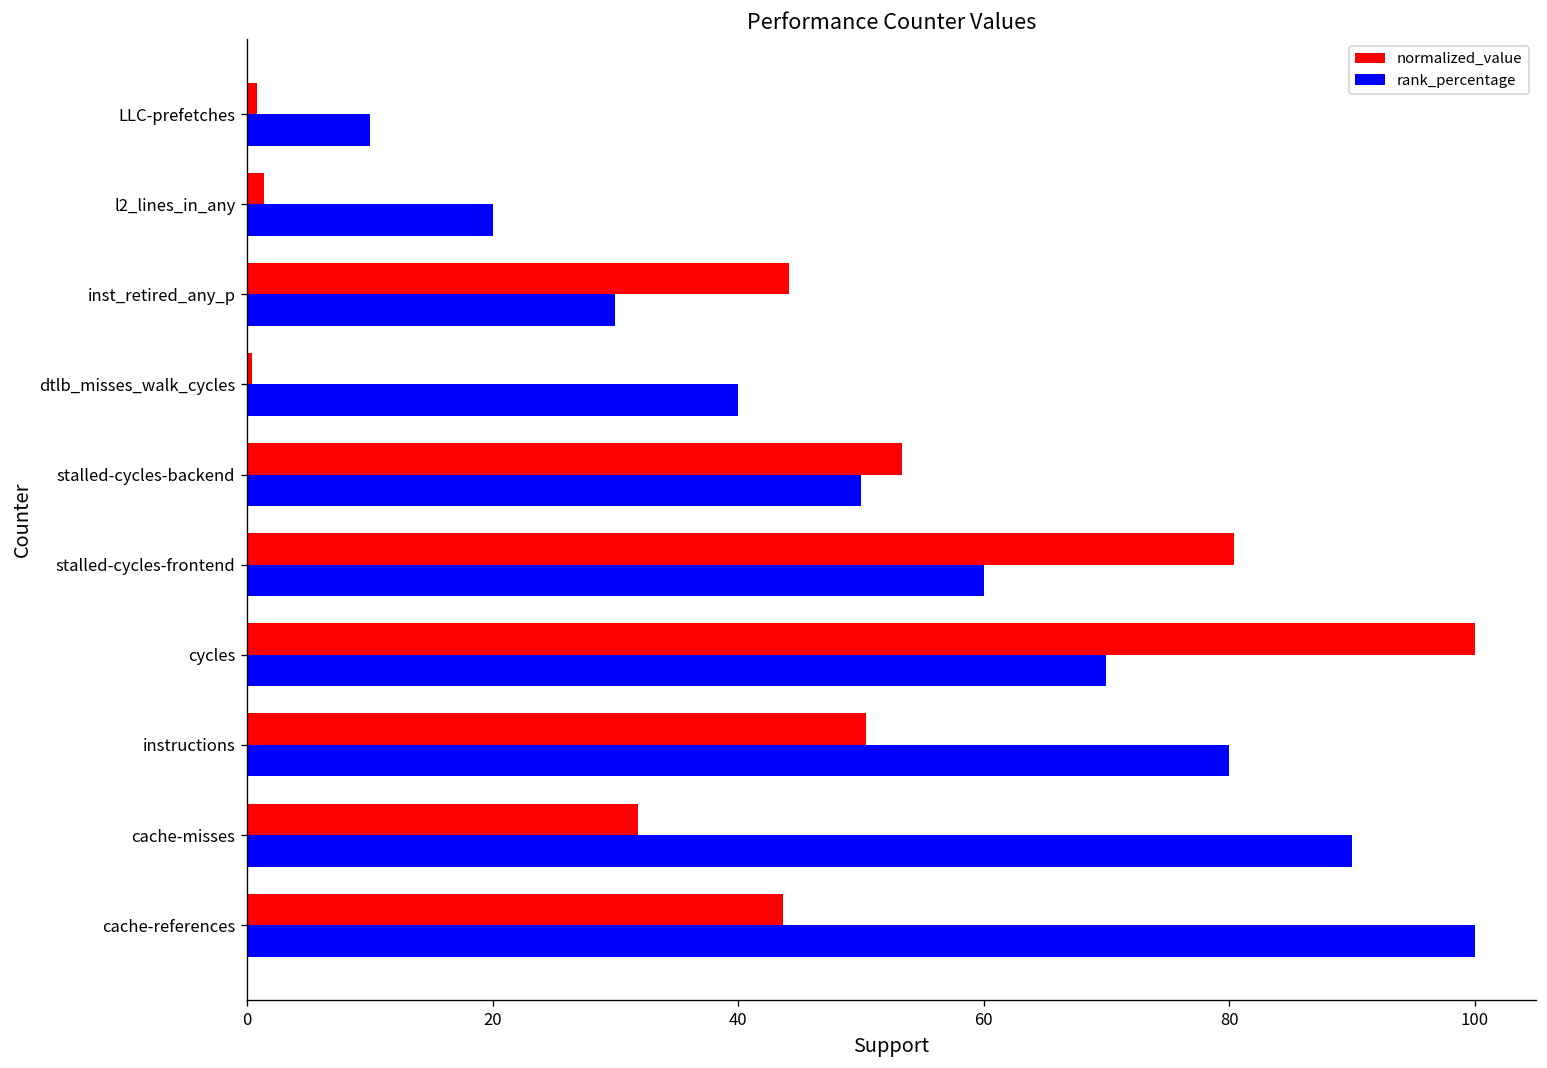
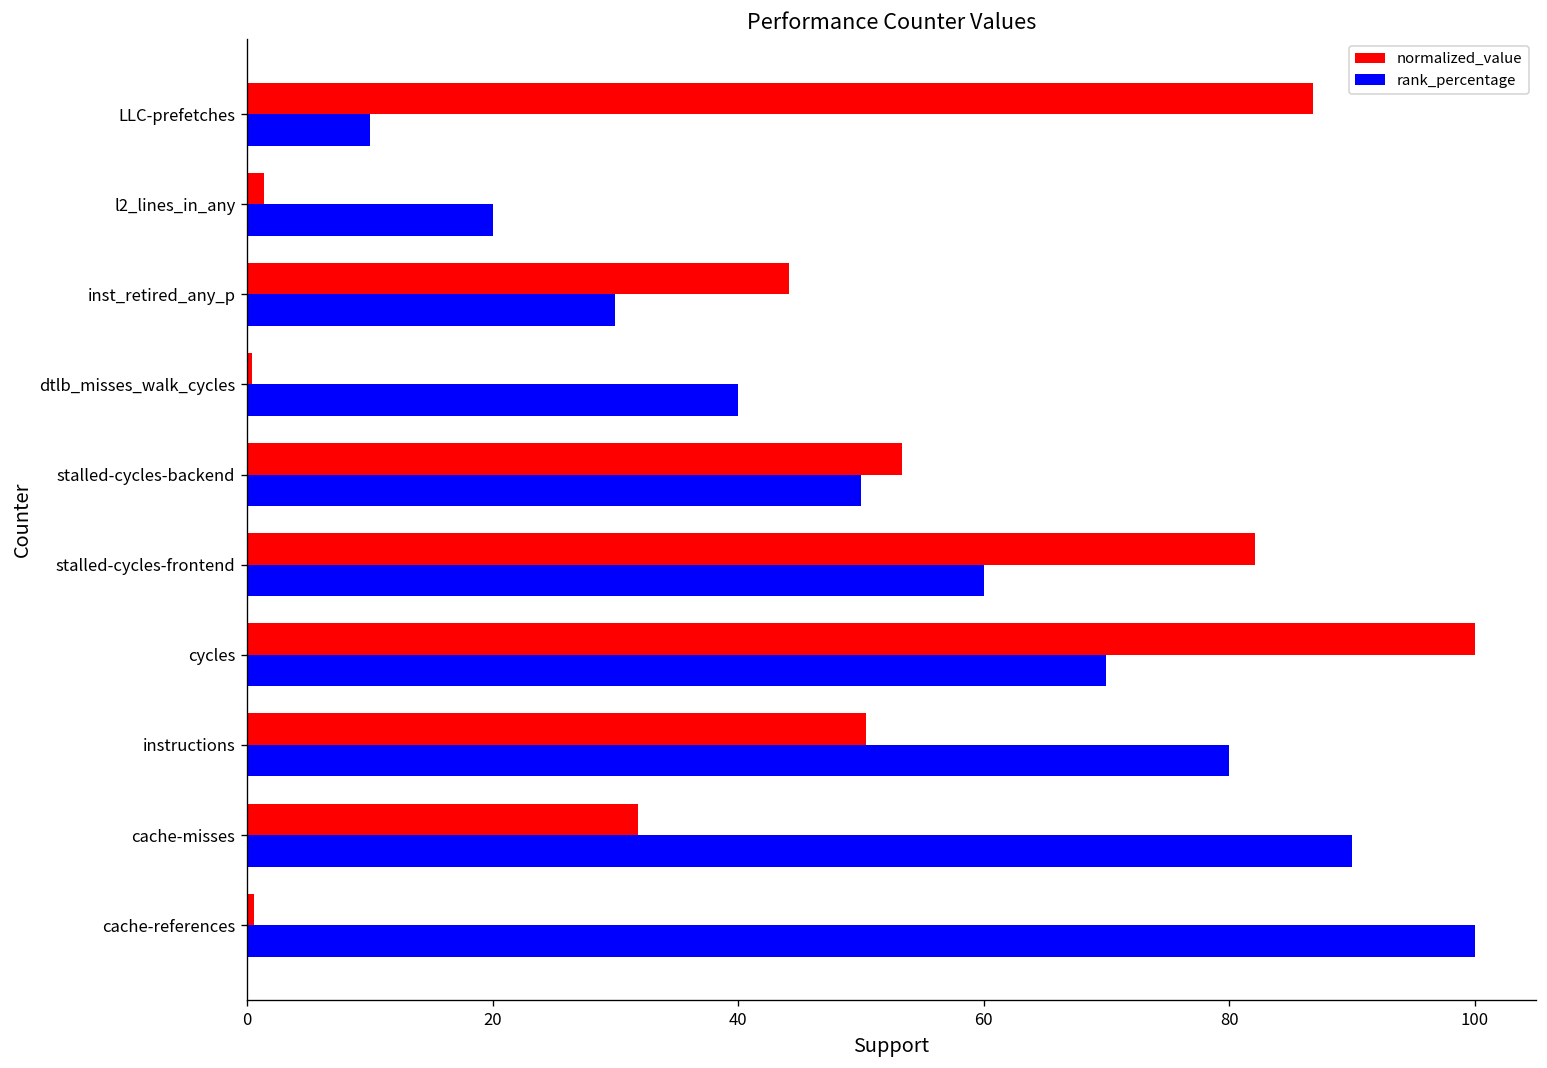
  {
    "normalized_value": {
-     "LLC-prefetches": 0.8,
+     "LLC-prefetches": 86.8,
      "l2_lines_in_any": 1.3,
      "inst_retired_any_p": 44.1,
      "dtlb_misses_walk_cycles": 0.4,
      "stalled-cycles-backend": 53.4,
-     "stalled-cycles-frontend": 80.4,
+     "stalled-cycles-frontend": 82.1,
      "cycles": 100.0,
      "instructions": 50.4,
      "cache-misses": 31.9,
-     "cache-references": 43.7
+     "cache-references": 0.5
    },
    "rank_percentage": {
      "LLC-prefetches": 10.0,
      "l2_lines_in_any": 20.0,
      "inst_retired_any_p": 30.0,
      "dtlb_misses_walk_cycles": 40.0,
      "stalled-cycles-backend": 50.0,
      "stalled-cycles-frontend": 60.0,
      "cycles": 70.0,
      "instructions": 80.0,
      "cache-misses": 90.0,
      "cache-references": 100.0
    }
  }
